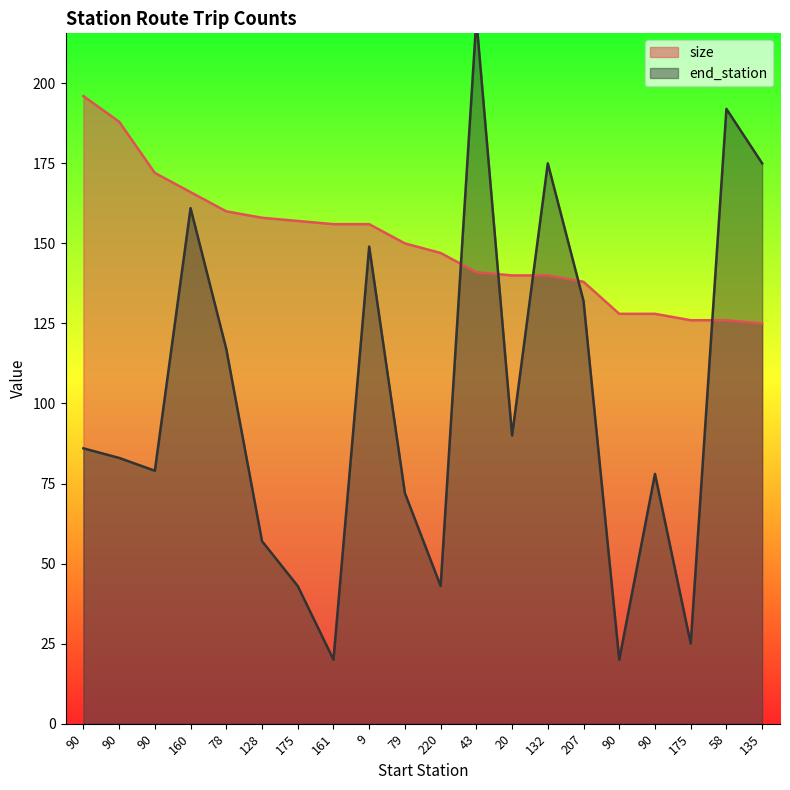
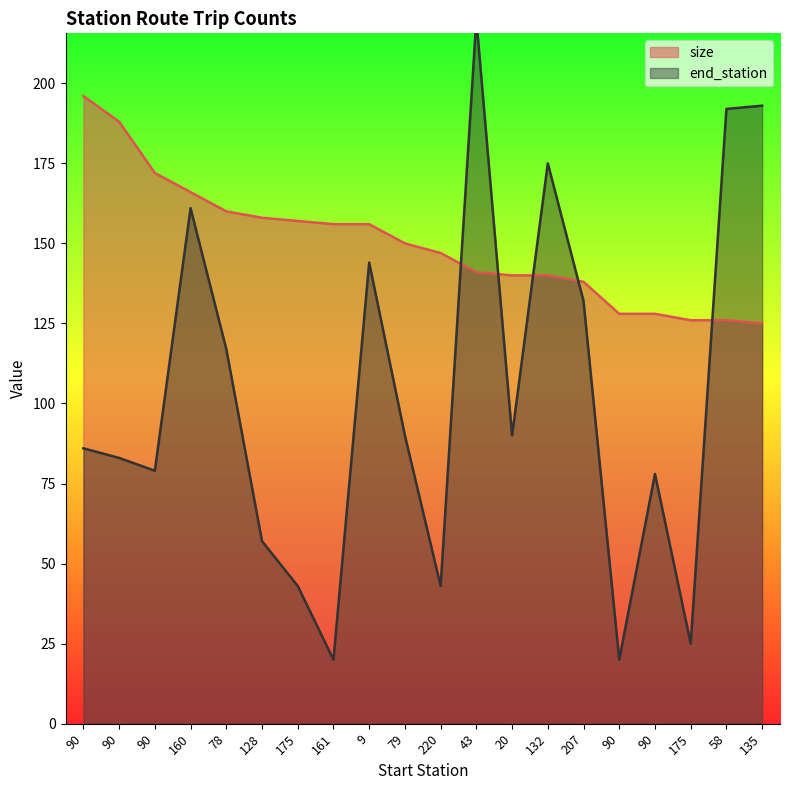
  {
    "size": {
      "160": 166,
      "78": 160,
      "128": 158,
      "161": 156,
      "9": 156,
      "79": 150,
      "220": 147,
      "43": 141,
      "20": 140,
      "132": 140,
      "207": 138,
      "58": 126,
      "135": 125
    },
    "end_station": {
      "160": 161,
      "78": 117,
      "128": 57,
      "161": 20,
-     "9": 149,
-     "79": 72,
+     "9": 144,
+     "79": 90,
      "220": 43,
      "20": 90,
      "132": 175,
      "207": 132,
      "58": 192,
-     "135": 175
+     "135": 193
    }
  }
